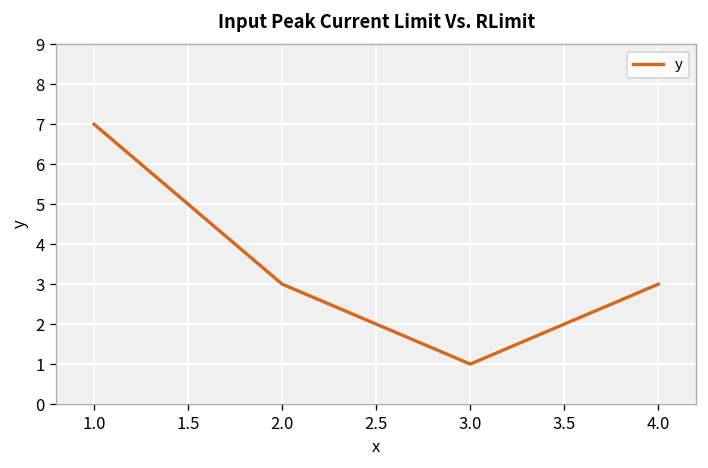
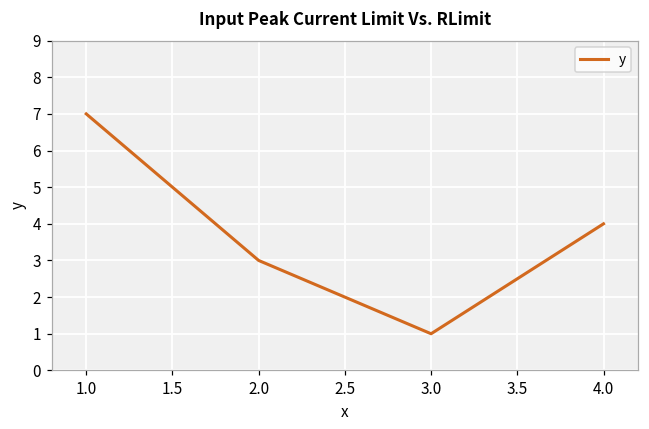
  {
    "1.0": 7,
    "2.0": 3,
    "3.0": 1,
-   "4.0": 3
+   "4.0": 4
  }
